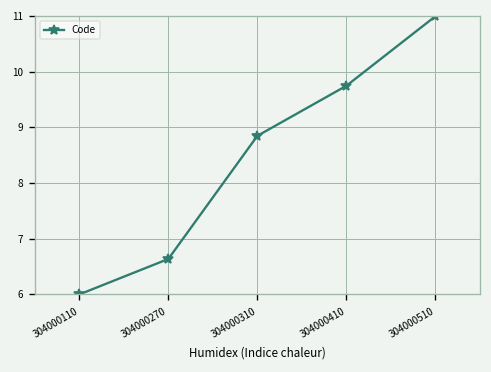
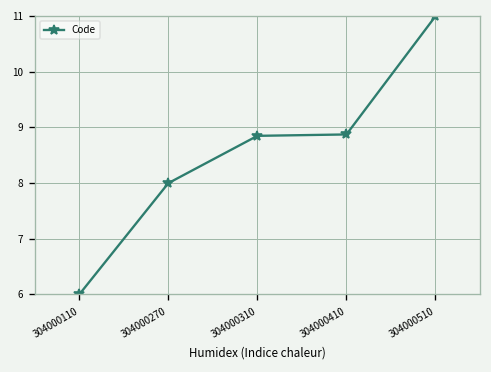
  {
    "304000110": 6.0,
-   "304000270": 6.6,
+   "304000270": 8.0,
    "304000310": 8.9,
-   "304000410": 9.8,
+   "304000410": 8.9,
    "304000510": 11.0
  }
